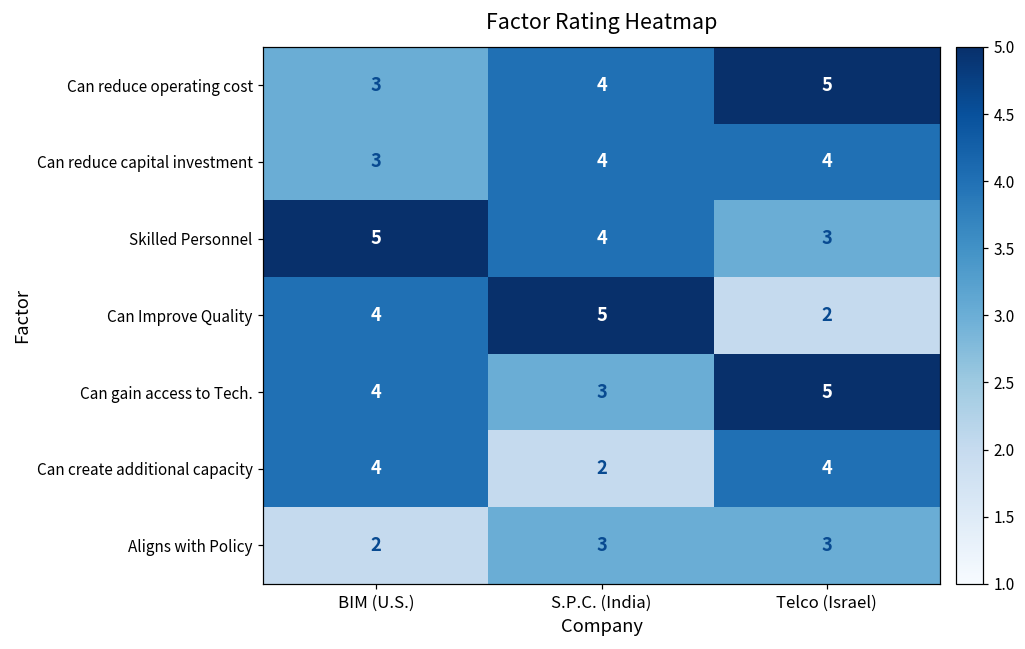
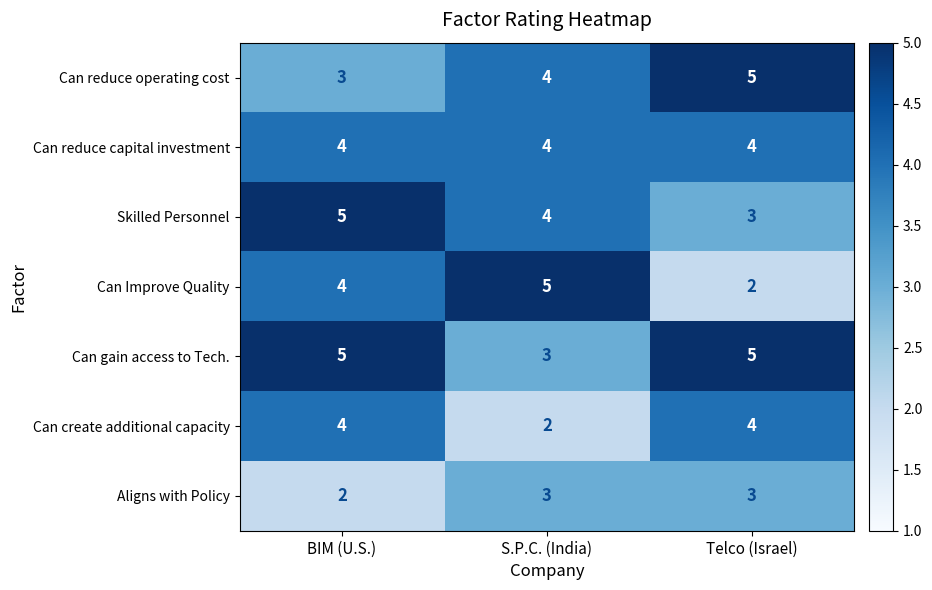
  {
    "Can reduce operating cost": {
      "BIM (U.S.)": 3,
      "S.P.C. (India)": 4,
      "Telco (Israel)": 5
    },
    "Can reduce capital investment": {
-     "BIM (U.S.)": 3,
+     "BIM (U.S.)": 4,
      "S.P.C. (India)": 4,
      "Telco (Israel)": 4
    },
    "Skilled Personnel": {
      "BIM (U.S.)": 5,
      "S.P.C. (India)": 4,
      "Telco (Israel)": 3
    },
    "Can Improve Quality": {
      "BIM (U.S.)": 4,
      "S.P.C. (India)": 5,
      "Telco (Israel)": 2
    },
    "Can gain access to Tech.": {
-     "BIM (U.S.)": 4,
+     "BIM (U.S.)": 5,
      "S.P.C. (India)": 3,
      "Telco (Israel)": 5
    },
    "Can create additional capacity": {
      "BIM (U.S.)": 4,
      "S.P.C. (India)": 2,
      "Telco (Israel)": 4
    },
    "Aligns with Policy": {
      "BIM (U.S.)": 2,
      "S.P.C. (India)": 3,
      "Telco (Israel)": 3
    }
  }
